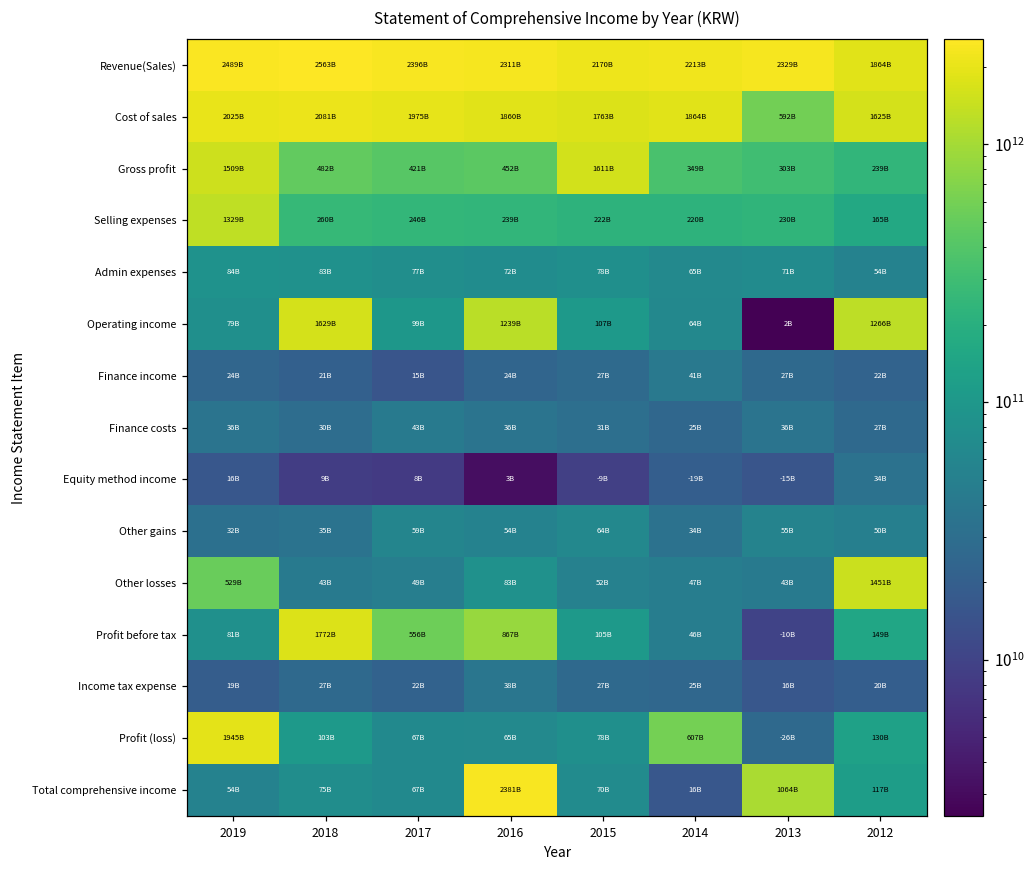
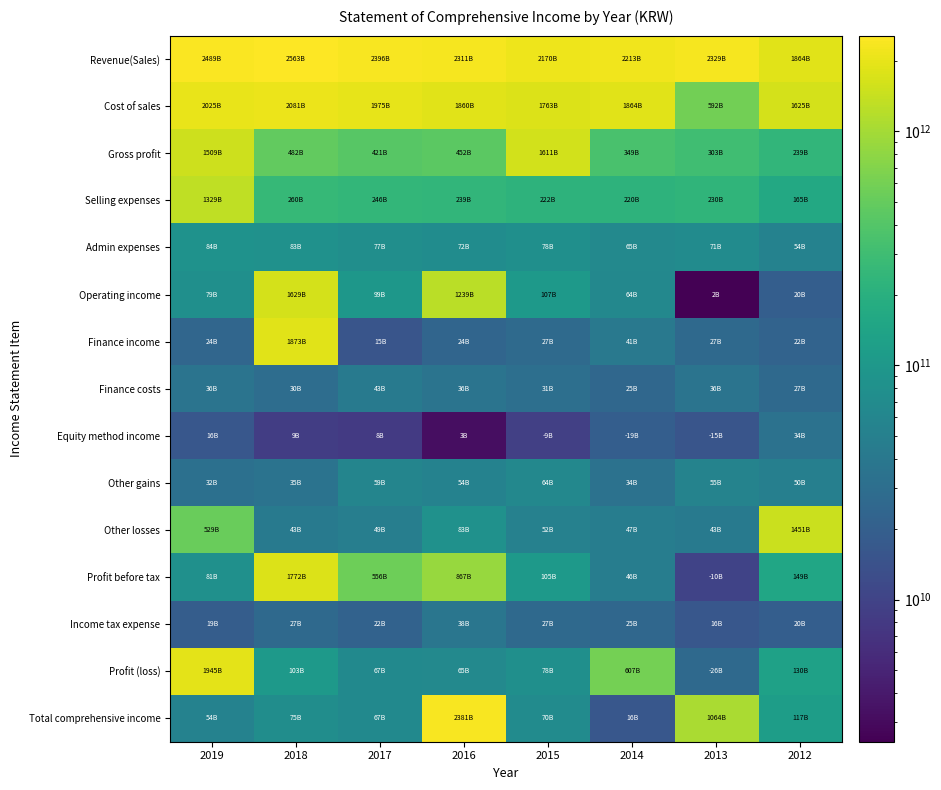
  {
    "Revenue(Sales)": {
      "2019": "2489B",
      "2018": "2563B",
      "2017": "2396B",
      "2016": "2311B",
      "2015": "2170B",
      "2014": "2213B",
      "2013": "2329B",
      "2012": "1864B"
    },
    "Cost of sales": {
      "2019": "2025B",
      "2018": "2081B",
      "2017": "1975B",
      "2016": "1860B",
      "2015": "1763B",
      "2014": "1864B",
      "2013": "592B",
      "2012": "1625B"
    },
    "Gross profit": {
      "2019": "1509B",
      "2018": "482B",
      "2017": "421B",
      "2016": "452B",
      "2015": "1611B",
      "2014": "349B",
      "2013": "303B",
      "2012": "239B"
    },
    "Selling expenses": {
      "2019": "1329B",
      "2018": "260B",
      "2017": "246B",
      "2016": "239B",
      "2015": "222B",
      "2014": "220B",
      "2013": "230B",
      "2012": "165B"
    },
    "Admin expenses": {
      "2019": "84B",
      "2018": "83B",
      "2017": "77B",
      "2016": "72B",
      "2015": "78B",
      "2014": "65B",
      "2013": "71B",
      "2012": "54B"
    },
    "Operating income": {
      "2019": "79B",
      "2018": "1629B",
      "2017": "99B",
      "2016": "1239B",
      "2015": "107B",
      "2014": "64B",
      "2013": "2B",
-     "2012": "1266B"
+     "2012": "20B"
    },
    "Finance income": {
      "2019": "24B",
-     "2018": "21B",
+     "2018": "1873B",
      "2017": "15B",
      "2016": "24B",
      "2015": "27B",
      "2014": "41B",
      "2013": "27B",
      "2012": "22B"
    },
    "Finance costs": {
      "2019": "36B",
      "2018": "30B",
      "2017": "43B",
      "2016": "36B",
      "2015": "31B",
      "2014": "25B",
      "2013": "36B",
      "2012": "27B"
    },
    "Equity method income": {
      "2019": "16B",
      "2018": "9B",
      "2017": "8B",
      "2016": "3B",
      "2015": "-9B",
      "2014": "-19B",
      "2013": "-15B",
      "2012": "34B"
    },
    "Other gains": {
      "2019": "32B",
      "2018": "35B",
      "2017": "59B",
      "2016": "54B",
      "2015": "64B",
      "2014": "34B",
      "2013": "55B",
      "2012": "50B"
    },
    "Other losses": {
      "2019": "529B",
      "2018": "43B",
      "2017": "49B",
      "2016": "83B",
      "2015": "52B",
      "2014": "47B",
      "2013": "43B",
      "2012": "1451B"
    },
    "Profit before tax": {
      "2019": "81B",
      "2018": "1772B",
      "2017": "556B",
      "2016": "867B",
      "2015": "105B",
      "2014": "46B",
      "2013": "-10B",
      "2012": "149B"
    },
    "Income tax expense": {
      "2019": "19B",
      "2018": "27B",
      "2017": "22B",
      "2016": "38B",
      "2015": "27B",
      "2014": "25B",
      "2013": "16B",
      "2012": "20B"
    },
    "Profit (loss)": {
      "2019": "1945B",
      "2018": "103B",
      "2017": "67B",
      "2016": "65B",
      "2015": "78B",
      "2014": "607B",
      "2013": "-26B",
      "2012": "130B"
    },
    "Total comprehensive income": {
      "2019": "54B",
      "2018": "75B",
      "2017": "67B",
      "2016": "2381B",
      "2015": "70B",
      "2014": "16B",
      "2013": "1064B",
      "2012": "117B"
    }
  }
